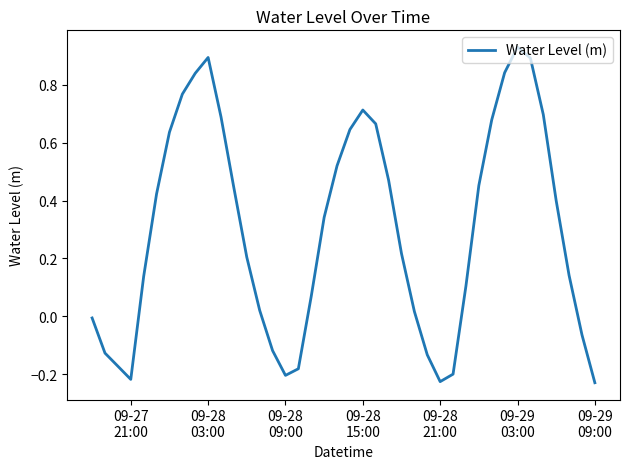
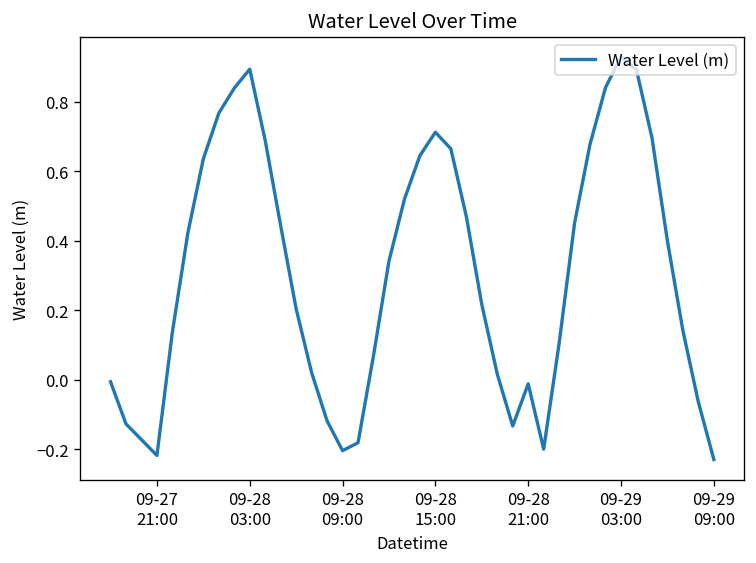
  {
    "09-27 21:00": -0.22,
    "09-28 03:00": 0.89,
    "09-28 09:00": -0.20,
    "09-28 15:00": 0.71,
-   "09-28 21:00": -0.22,
+   "09-28 21:00": -0.01,
    "09-29 09:00": -0.23
  }
